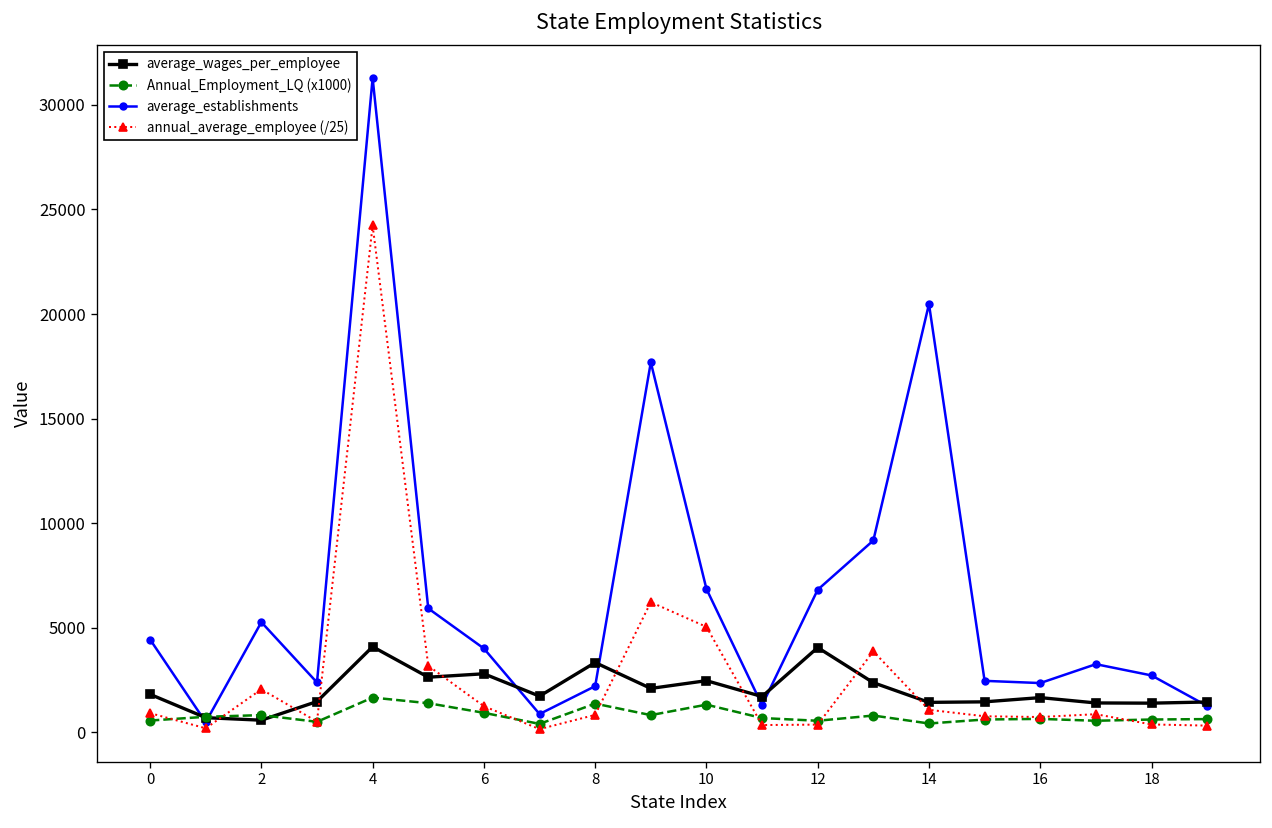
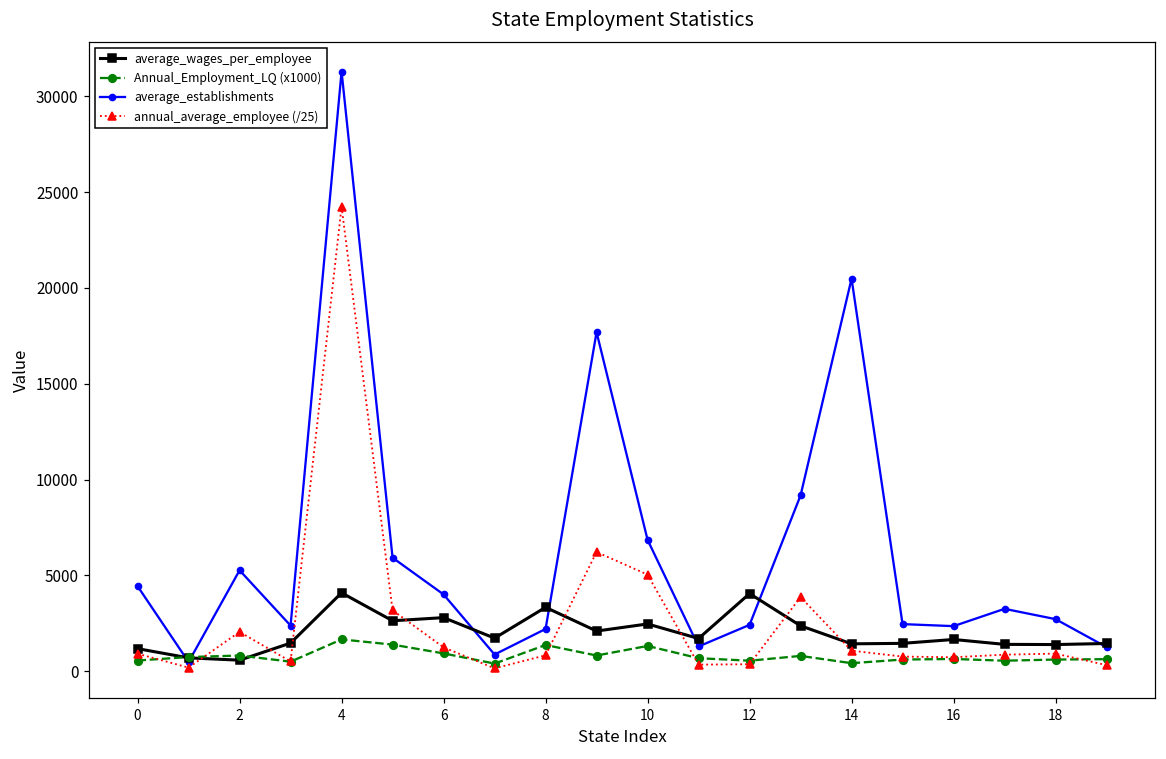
  {
    "average_wages_per_employee": {
-     "0": 1800,
+     "0": 1200,
      "2": 600,
      "4": 4100,
      "6": 2800,
      "8": 3300,
      "10": 2500,
      "12": 4100,
      "14": 1400,
      "16": 1700,
      "18": 1400
    },
    "Annual_Employment_LQ (x1000)": {
      "0": 600,
      "2": 800,
      "4": 1700,
      "6": 900,
      "8": 1400,
      "10": 1300,
      "12": 600,
      "14": 400,
      "18": 600
    },
    "average_establishments": {
      "0": 4400,
      "2": 5300,
      "4": 31300,
      "6": 4000,
      "8": 2200,
      "10": 6900,
-     "12": 6800,
+     "12": 2400,
      "14": 20500,
      "16": 2400,
      "18": 2700
    },
    "annual_average_employee (/25)": {
      "0": 900,
      "2": 2100,
      "4": 24200,
      "6": 1200,
      "8": 800,
      "10": 5000,
      "12": 400,
      "14": 1100,
-     "18": 400
+     "18": 900
    }
  }
